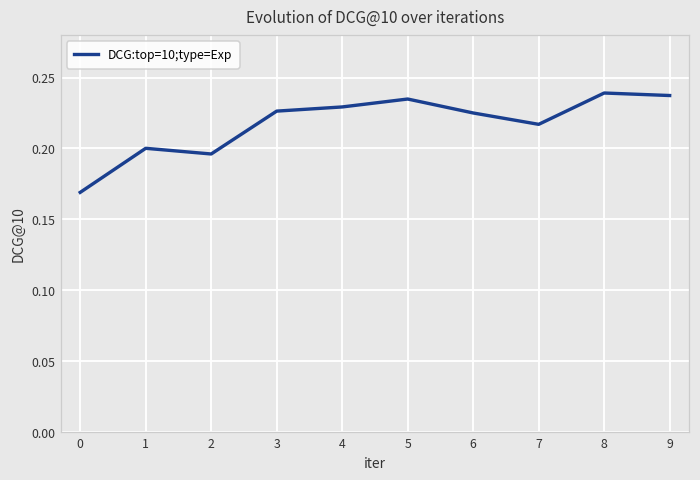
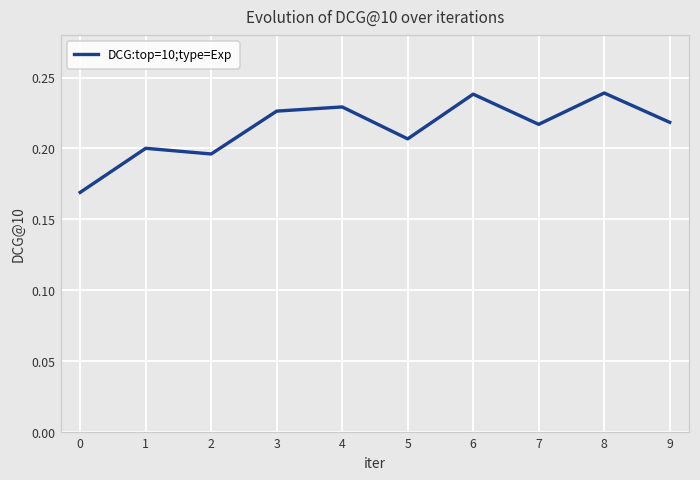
  {
    "0": 0.169,
    "1": 0.200,
    "2": 0.196,
    "3": 0.226,
    "4": 0.229,
-   "5": 0.235,
-   "6": 0.225,
+   "5": 0.207,
+   "6": 0.238,
    "7": 0.217,
    "8": 0.239,
-   "9": 0.237
+   "9": 0.218
  }
